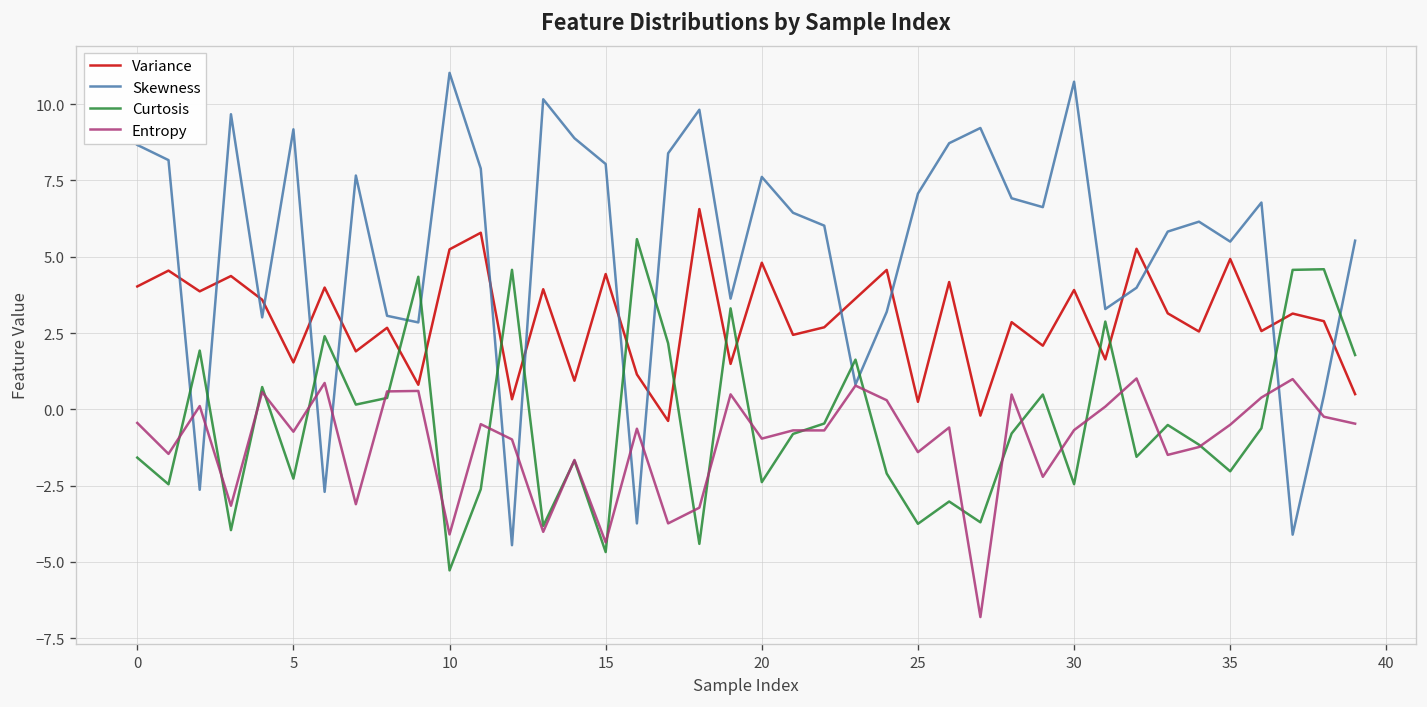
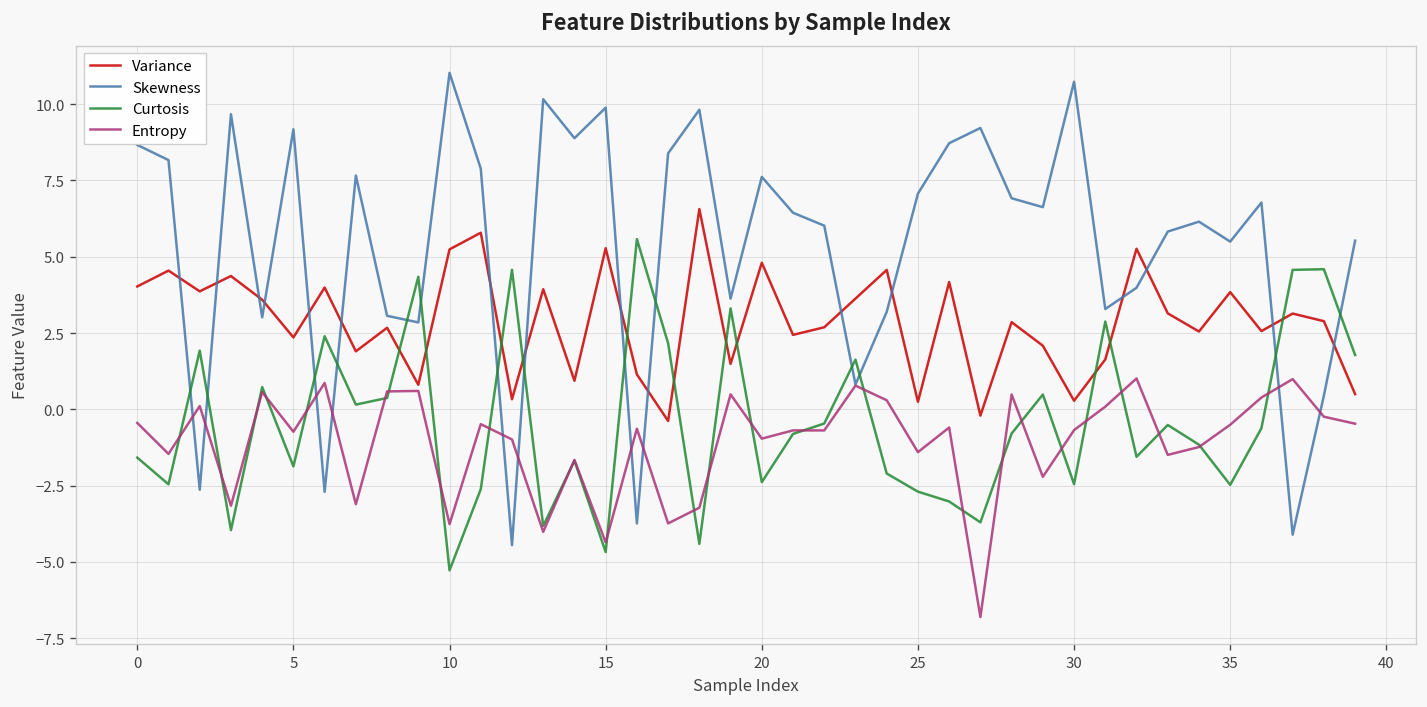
  {
    "Variance": {
      "0": 4.0,
-     "5": 1.5,
+     "5": 2.4,
      "10": 5.2,
-     "15": 4.4,
+     "15": 5.3,
      "20": 4.8,
      "25": 0.2,
-     "30": 3.9,
-     "35": 4.9
+     "30": 0.3,
+     "35": 3.8
    },
    "Skewness": {
      "5": 9.2,
      "10": 11.0,
-     "15": 8.0,
+     "15": 9.9,
      "20": 7.6,
      "25": 7.1,
      "30": 10.7,
      "35": 5.5
    },
    "Curtosis": {
      "0": -1.6,
-     "5": -2.3,
+     "5": -1.9,
      "10": -5.3,
      "15": -4.7,
      "20": -2.4,
-     "25": -3.8,
+     "25": -2.7,
      "30": -2.5,
-     "35": -2.0
+     "35": -2.5
    },
    "Entropy": {
      "0": -0.4,
      "5": -0.7,
-     "10": -4.1,
+     "10": -3.8,
      "15": -4.4,
      "20": -1.0,
      "25": -1.4,
      "30": -0.7,
      "35": -0.5
    }
  }
